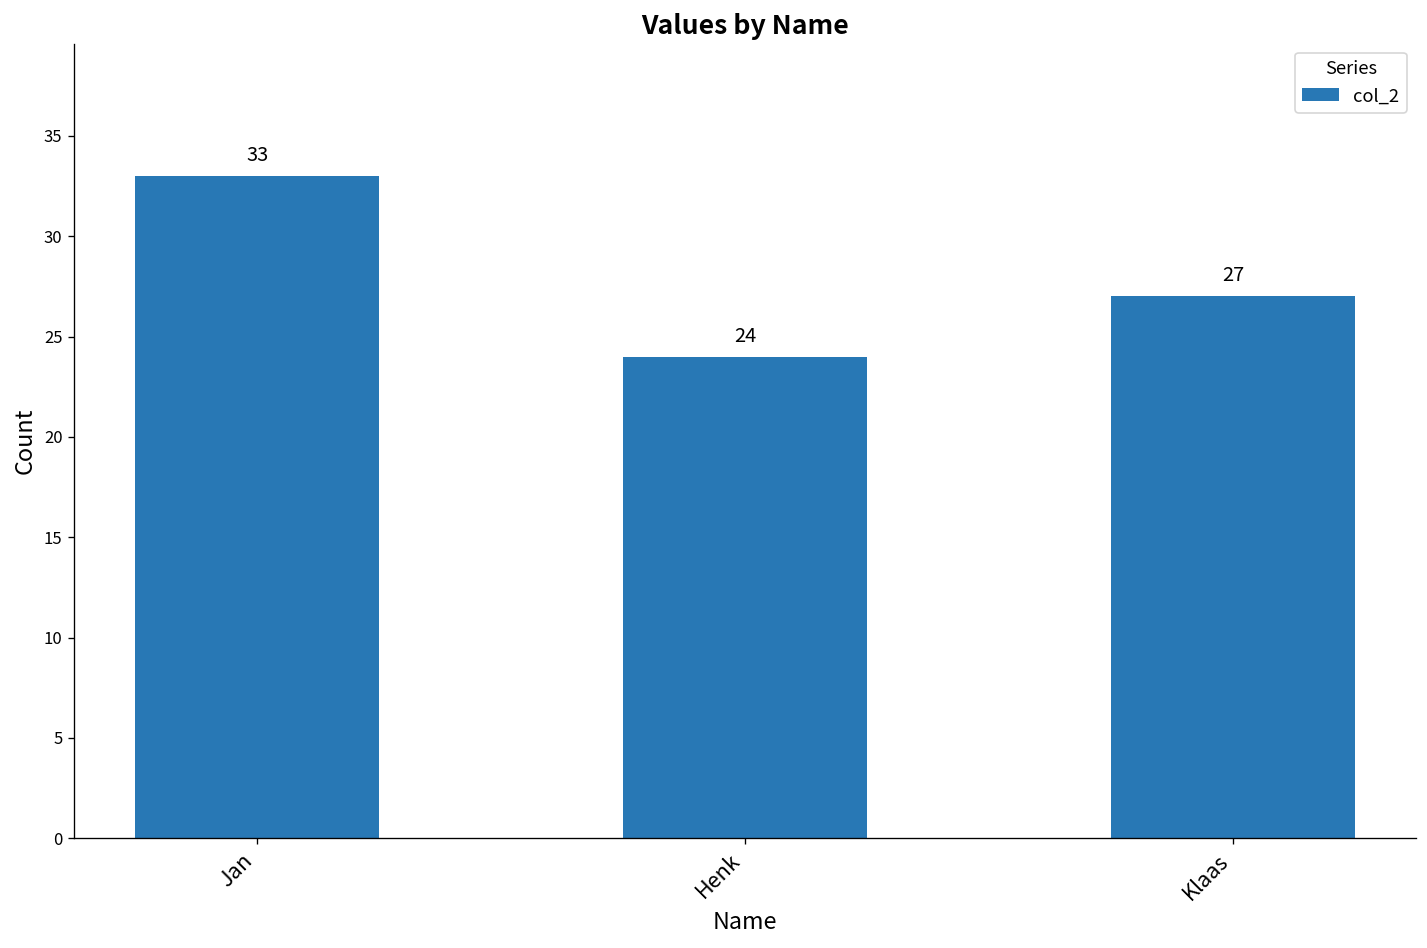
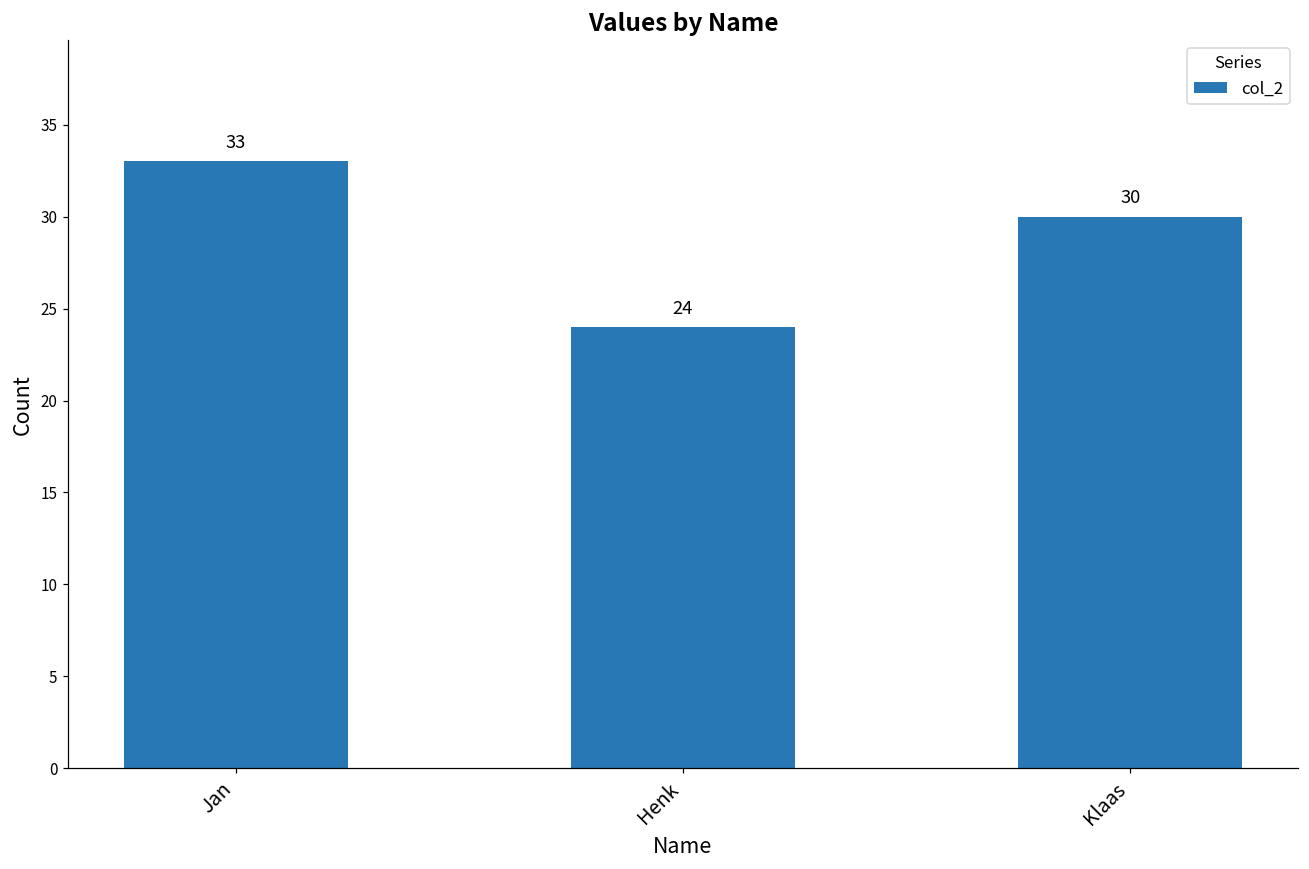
  {
    "Jan": 33,
    "Henk": 24,
-   "Klaas": 27
+   "Klaas": 30
  }
